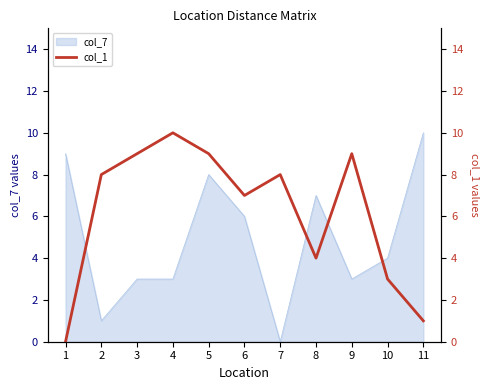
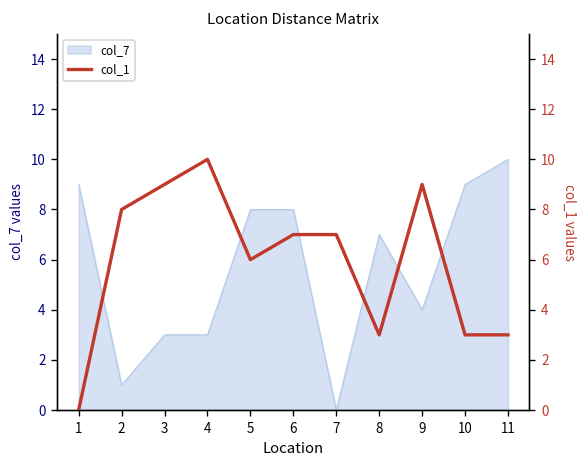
  {
    "col_7": {
      "1": 9,
      "2": 1,
      "3": 3,
      "4": 3,
      "5": 8,
-     "6": 6,
+     "6": 8,
      "7": 0,
      "8": 7,
-     "9": 3,
-     "10": 4,
+     "9": 4,
+     "10": 9,
      "11": 10
    },
    "col_1": {
      "1": 0,
      "2": 8,
      "3": 9,
      "4": 10,
-     "5": 9,
+     "5": 6,
      "6": 7,
-     "7": 8,
-     "8": 4,
+     "7": 7,
+     "8": 3,
      "9": 9,
      "10": 3,
-     "11": 1
+     "11": 3
    }
  }
